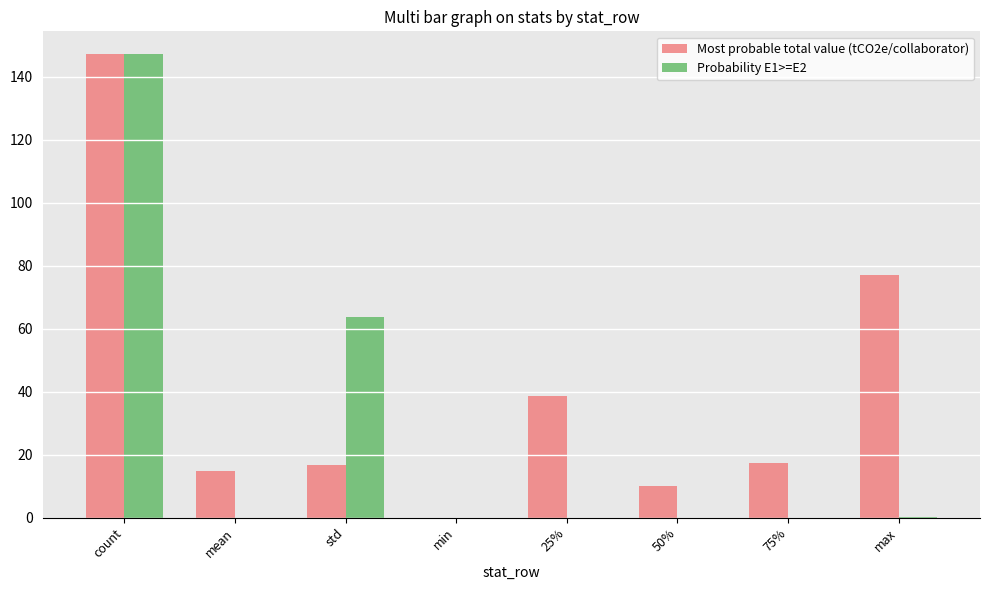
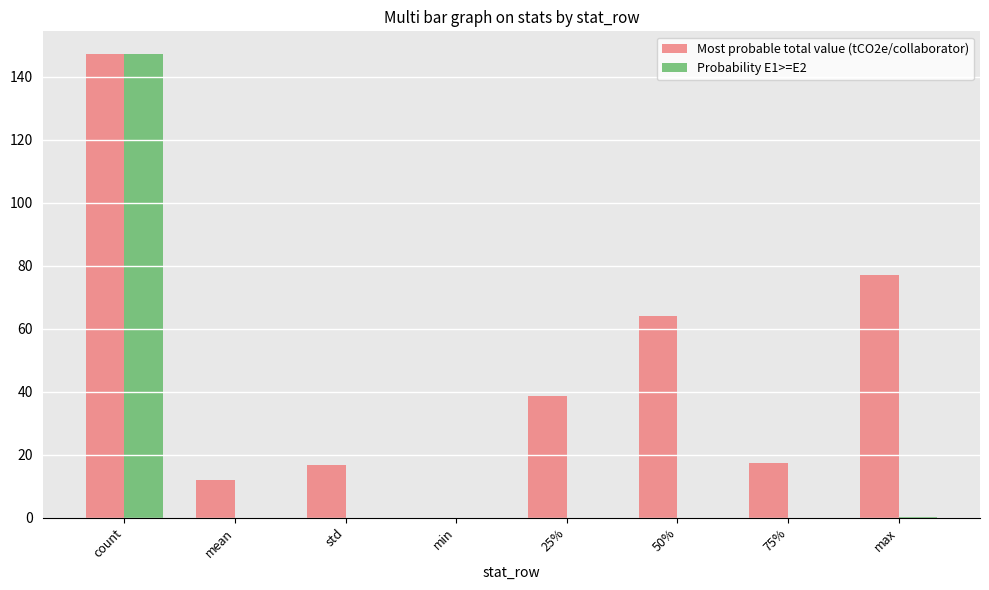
  {
    "Most probable total value (tCO2e/collaborator)": {
      "count": 147,
-     "mean": 15,
+     "mean": 12,
      "std": 17,
      "min": 0,
      "25%": 39,
-     "50%": 10,
+     "50%": 64,
      "75%": 17,
      "max": 77
    },
    "Probability E1>=E2": {
      "count": 147,
-     "std": 64
+     "std": 0
    }
  }
